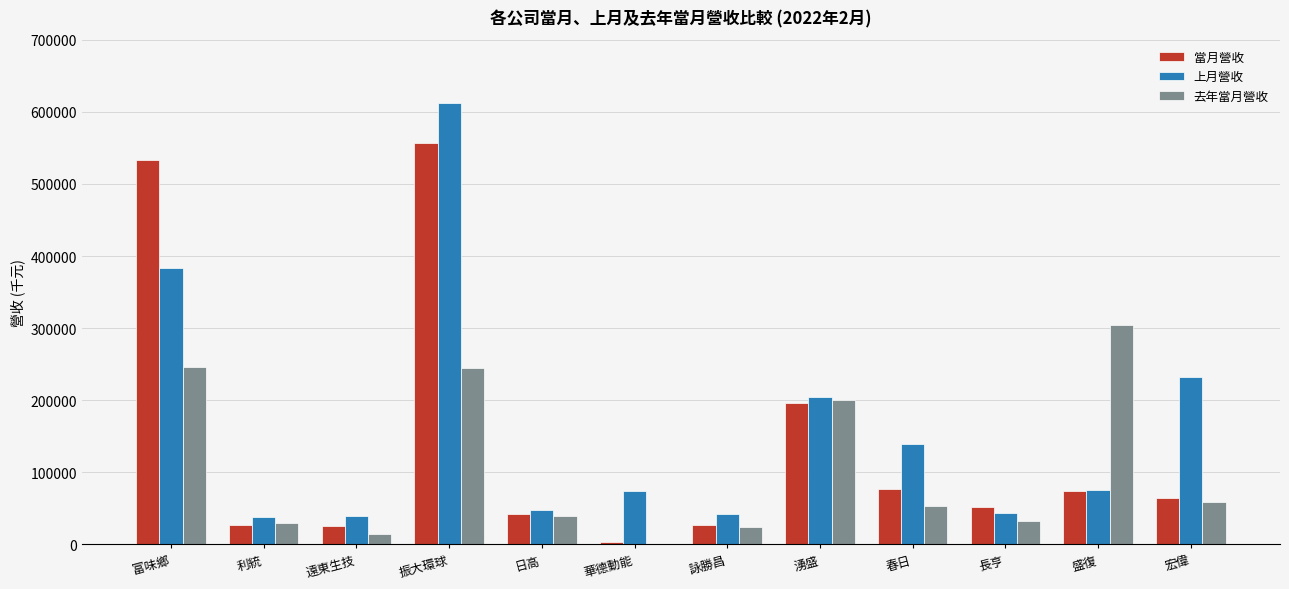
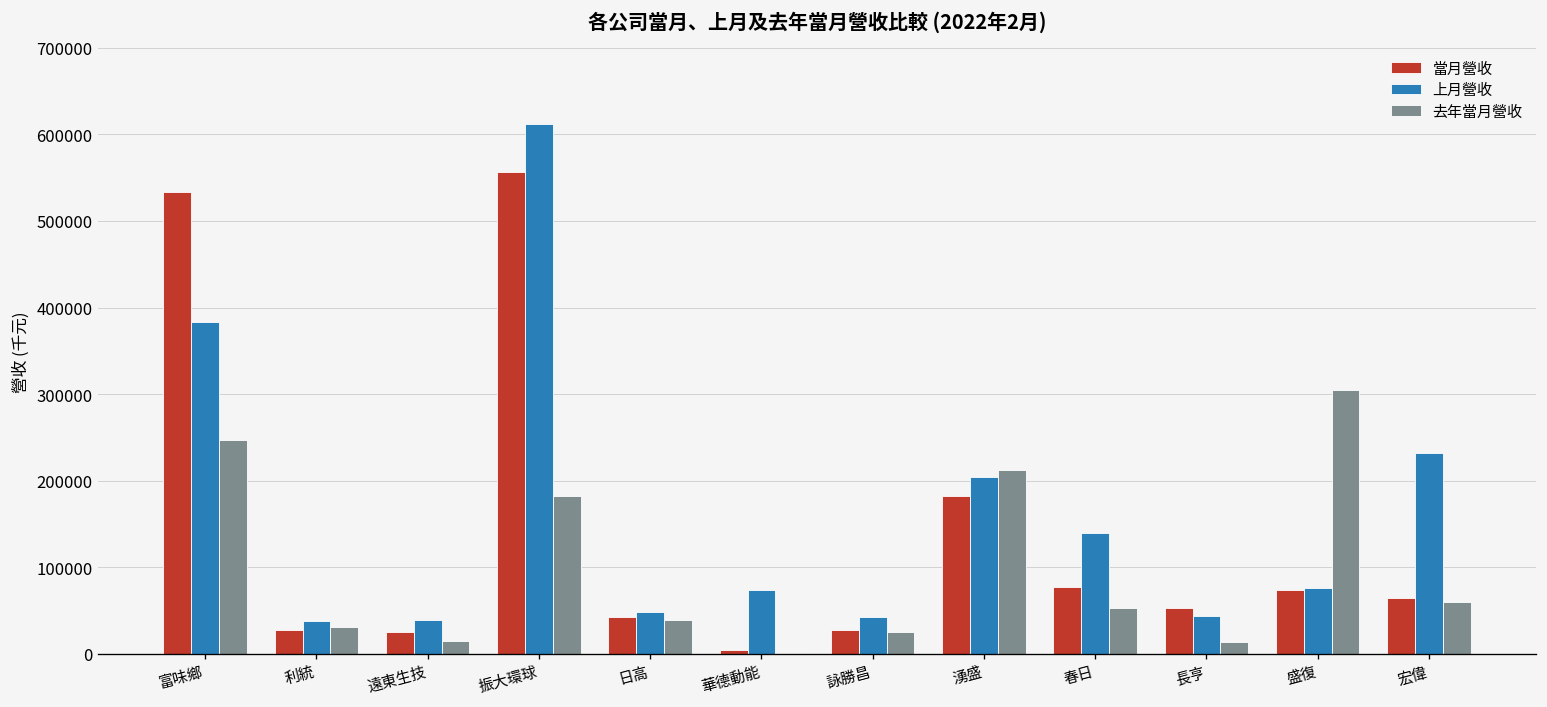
  {
    "當月營收": {
      "富味鄉": 530000,
      "利統": 30000,
      "遠東生技": 30000,
      "振大環球": 560000,
      "日高": 40000,
      "華德動能": 0,
      "詠勝昌": 30000,
-     "湧盛": 200000,
+     "湧盛": 180000,
      "春日": 80000,
      "長亨": 50000,
      "盛復": 70000,
      "宏偉": 60000
    },
    "上月營收": {
      "富味鄉": 380000,
      "利統": 40000,
      "遠東生技": 40000,
      "振大環球": 610000,
      "日高": 50000,
      "華德動能": 70000,
      "詠勝昌": 40000,
      "湧盛": 200000,
      "春日": 140000,
      "長亨": 40000,
      "盛復": 80000,
      "宏偉": 230000
    },
    "去年當月營收": {
      "富味鄉": 250000,
      "利統": 30000,
      "遠東生技": 10000,
-     "振大環球": 240000,
+     "振大環球": 180000,
      "日高": 40000,
      "詠勝昌": 20000,
-     "湧盛": 200000,
+     "湧盛": 210000,
      "春日": 50000,
-     "長亨": 30000,
+     "長亨": 10000,
      "盛復": 300000,
      "宏偉": 60000
    }
  }
